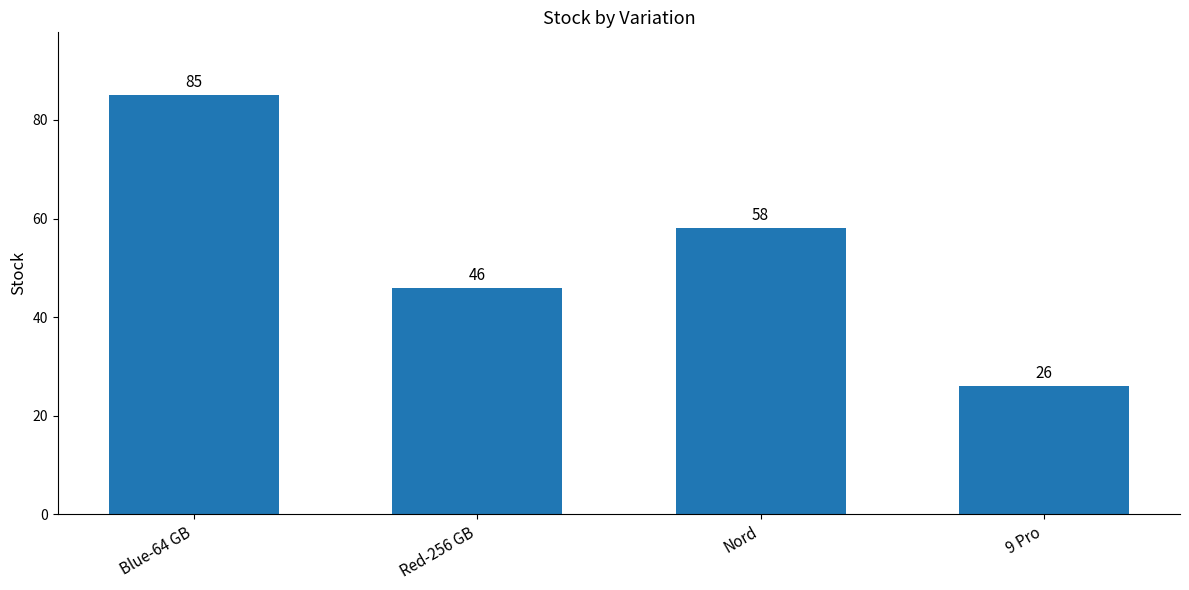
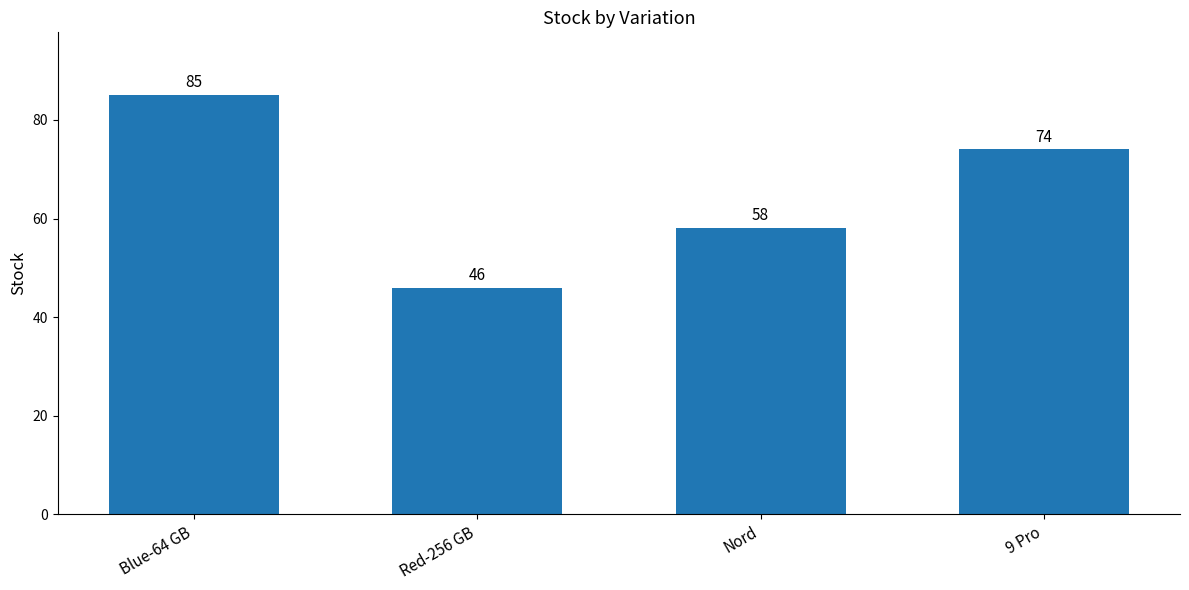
  {
    "Blue-64 GB": 85,
    "Red-256 GB": 46,
    "Nord": 58,
-   "9 Pro": 26
+   "9 Pro": 74
  }
